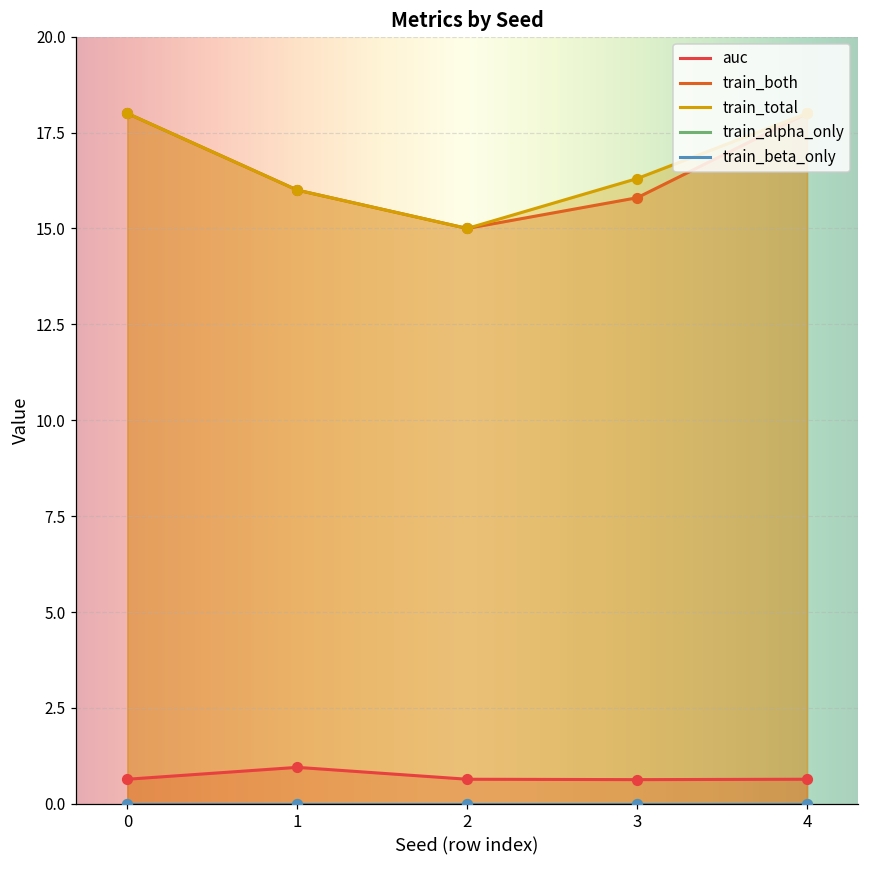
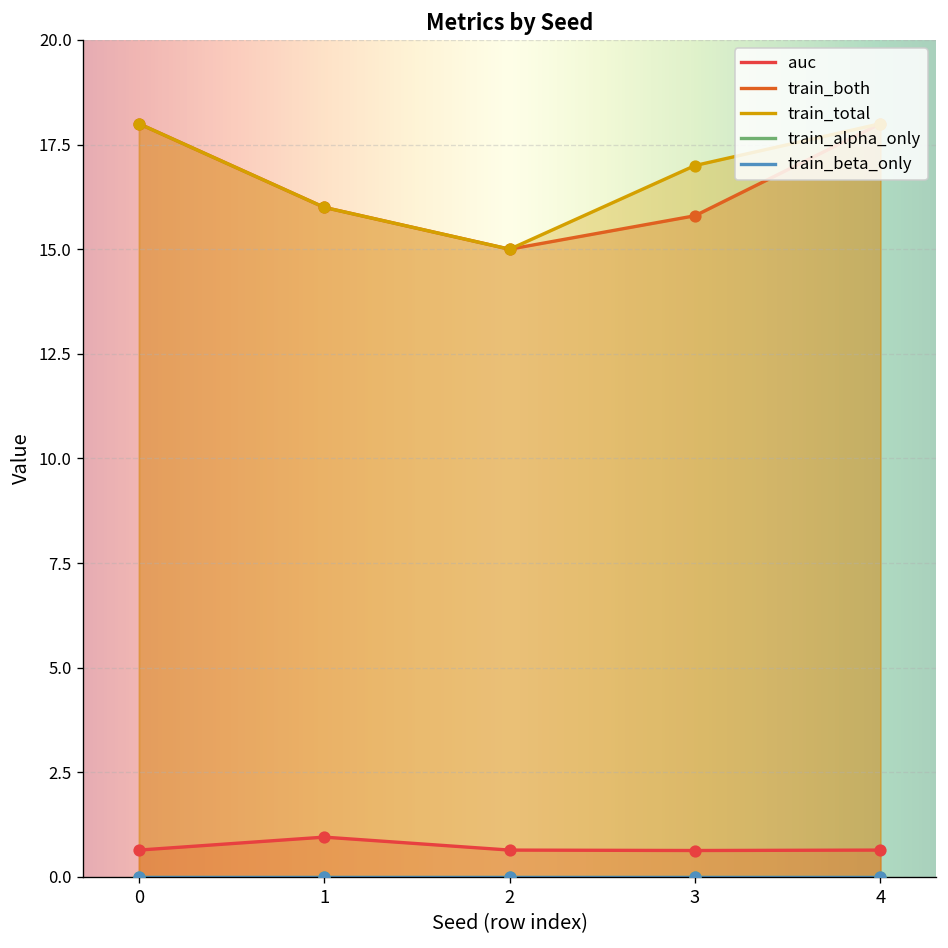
  {
    "train_total": {
-     "3": 16.3
+     "3": 17.0
    },
    "train_beta_only": {
      "0": 0.0,
      "1": 0.0,
      "2": 0.0,
      "3": 0.0,
      "4": 0.0
    }
  }
